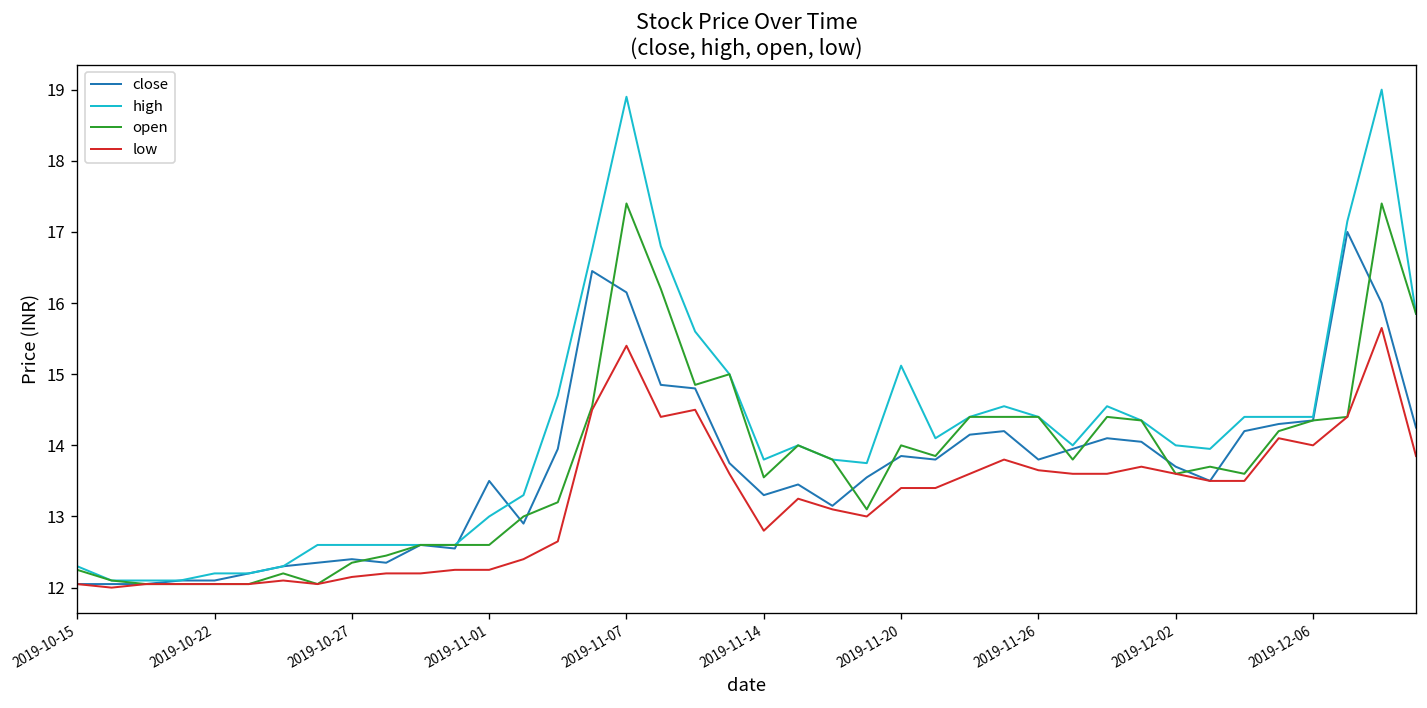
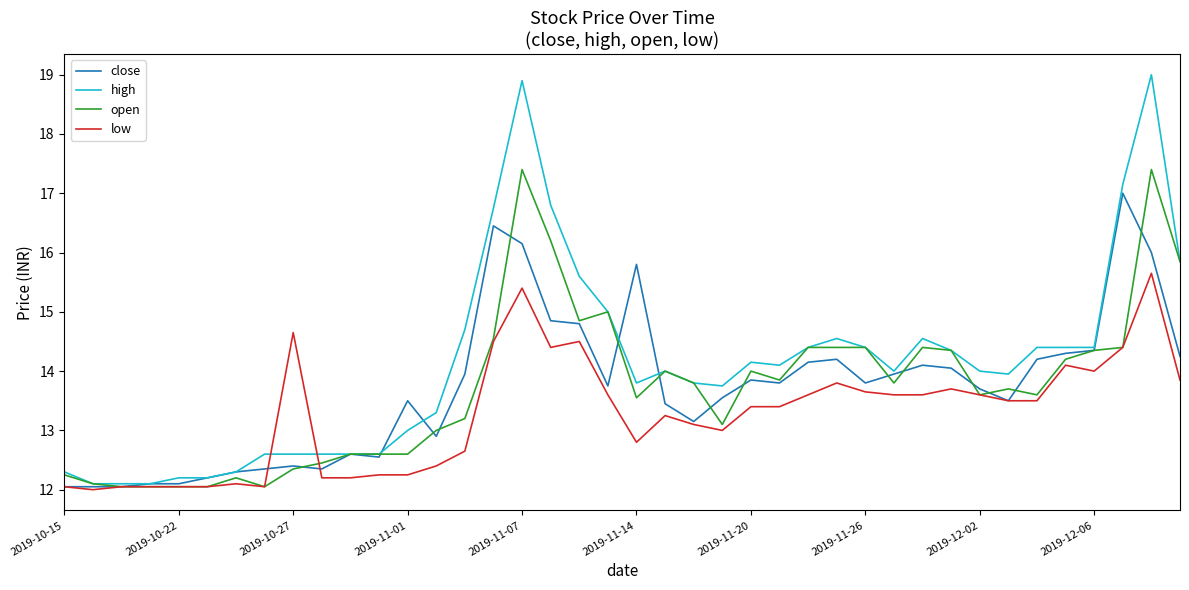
  {
    "close": {
      "2019-10-22": 12.1,
      "2019-10-27": 12.4,
      "2019-11-01": 13.5,
      "2019-11-07": 16.2,
-     "2019-11-14": 13.3,
+     "2019-11-14": 15.8,
      "2019-11-20": 13.9,
      "2019-11-26": 13.8,
      "2019-12-02": 13.7
    },
    "high": {
      "2019-10-15": 12.3,
      "2019-10-22": 12.2,
      "2019-10-27": 12.6,
      "2019-11-01": 13.0,
      "2019-11-07": 18.9,
      "2019-11-14": 13.8,
-     "2019-11-20": 15.1,
+     "2019-11-20": 14.2,
      "2019-12-02": 14.0,
      "2019-12-06": 14.4
    },
    "open": {
      "2019-10-15": 12.3,
      "2019-10-27": 12.4,
      "2019-11-01": 12.6,
      "2019-11-07": 17.4,
      "2019-11-14": 13.6,
      "2019-11-20": 14.0
    },
    "low": {
-     "2019-10-27": 12.2,
+     "2019-10-27": 14.7,
      "2019-11-01": 12.3,
      "2019-11-07": 15.4,
      "2019-11-14": 12.8,
      "2019-11-20": 13.4,
      "2019-11-26": 13.7,
      "2019-12-06": 14.0
    }
  }
